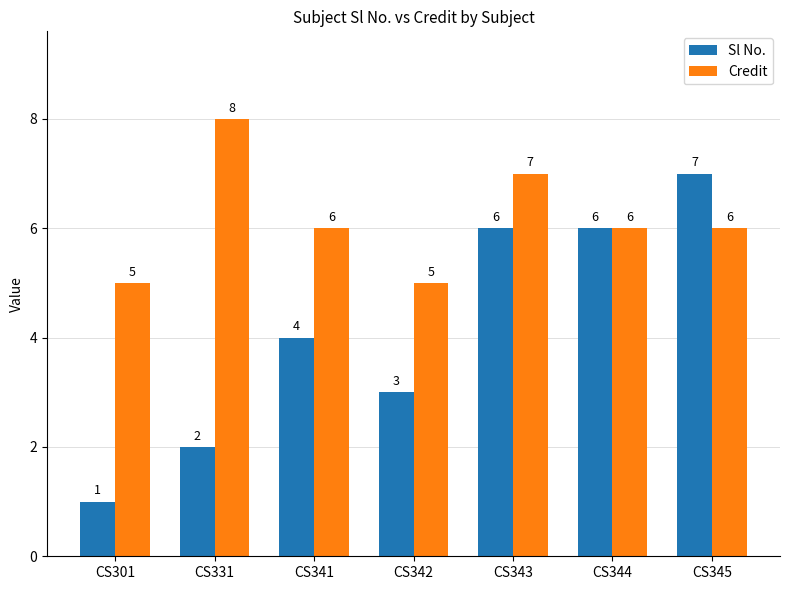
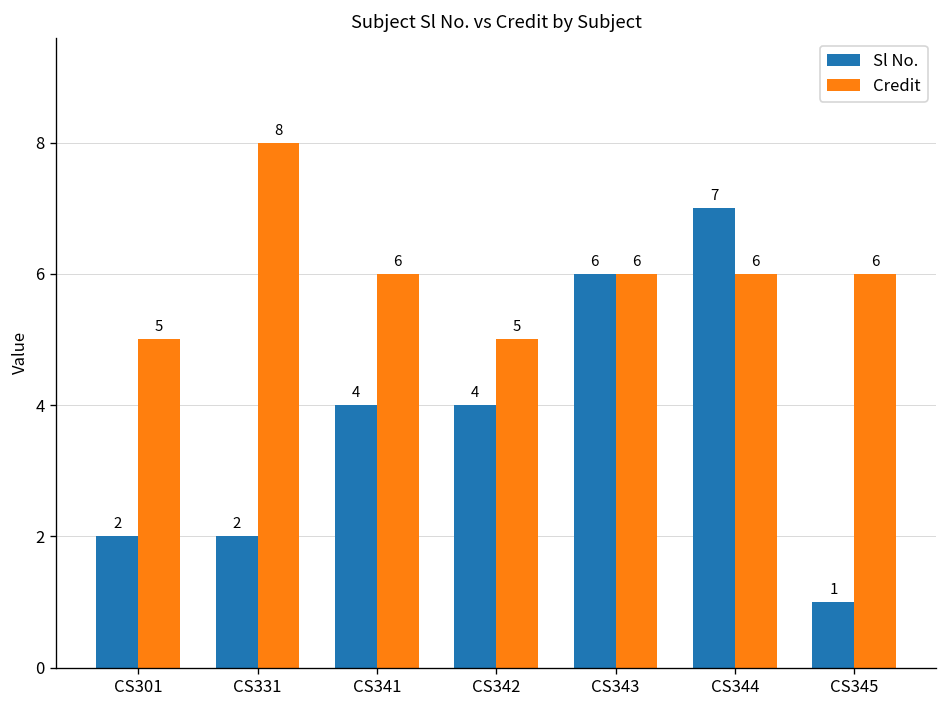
  {
    "Sl No.": {
-     "CS301": 1,
+     "CS301": 2,
      "CS331": 2,
      "CS341": 4,
-     "CS342": 3,
+     "CS342": 4,
      "CS343": 6,
-     "CS344": 6,
-     "CS345": 7
+     "CS344": 7,
+     "CS345": 1
    },
    "Credit": {
      "CS301": 5,
      "CS331": 8,
      "CS341": 6,
      "CS342": 5,
-     "CS343": 7,
+     "CS343": 6,
      "CS344": 6,
      "CS345": 6
    }
  }
